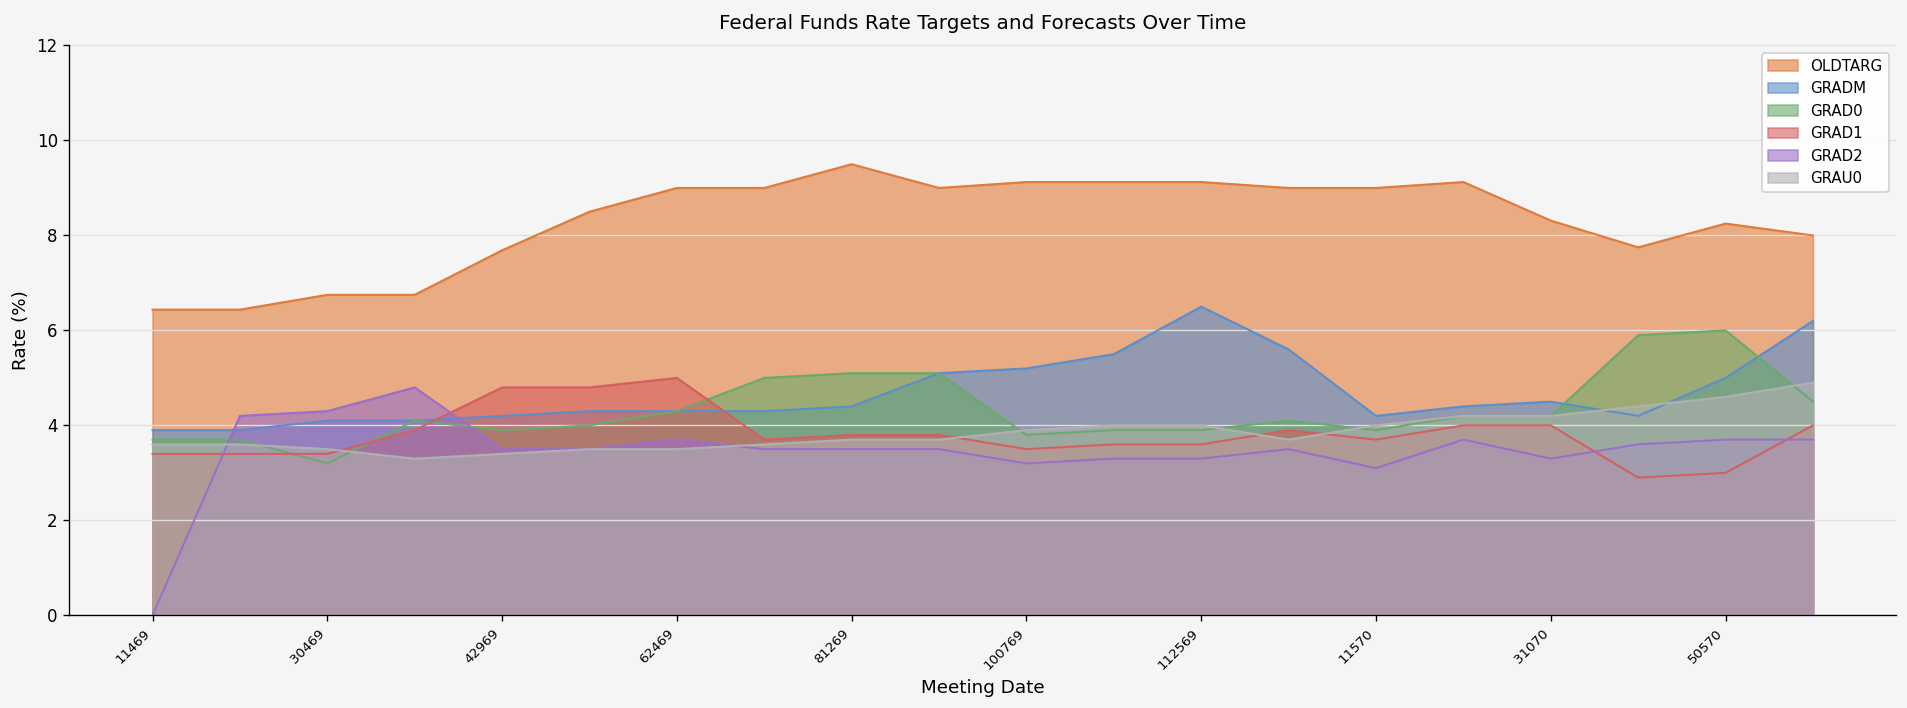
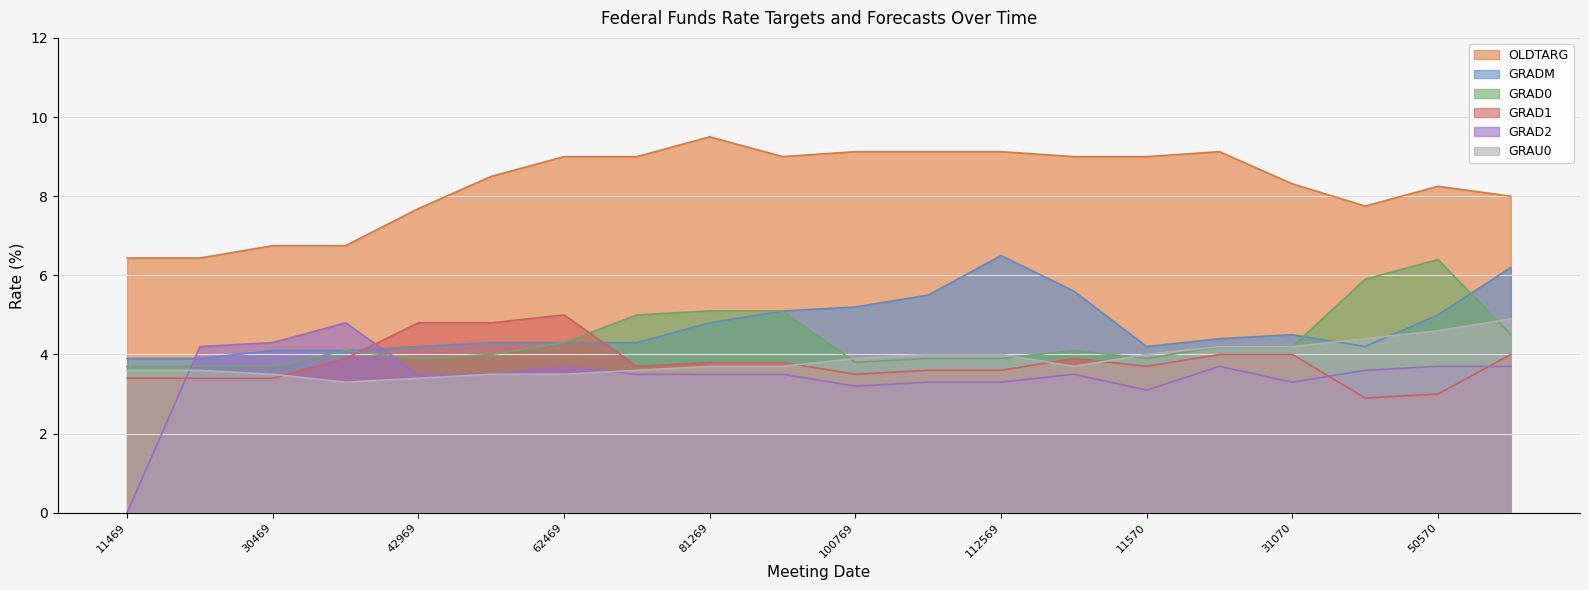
  {
    "GRADM": {
      "11469": 3.9,
      "30469": 4.1,
      "42969": 4.2,
-     "81269": 4.4,
+     "81269": 4.8,
      "100769": 5.2,
      "112569": 6.5,
      "11570": 4.2,
      "31070": 4.5,
      "50570": 5.0
    },
    "GRAD0": {
      "11469": 3.7,
-     "30469": 3.2,
+     "30469": 3.7,
      "42969": 3.9,
      "81269": 5.1,
      "100769": 3.8,
      "112569": 3.9,
      "11570": 3.9,
-     "50570": 6.0
+     "50570": 6.4
    },
    "GRAD2": {
      "11469": 0.0,
      "30469": 4.3,
      "42969": 3.5,
      "62469": 3.7,
      "81269": 3.5,
      "100769": 3.2,
      "112569": 3.3,
      "11570": 3.1,
      "31070": 3.3,
      "50570": 3.7
    },
    "GRAU0": {
      "11469": 3.6,
      "30469": 3.5,
      "42969": 3.4,
      "62469": 3.5,
      "81269": 3.7,
      "100769": 3.9,
      "112569": 4.0,
      "11570": 4.0,
      "50570": 4.6
    }
  }
